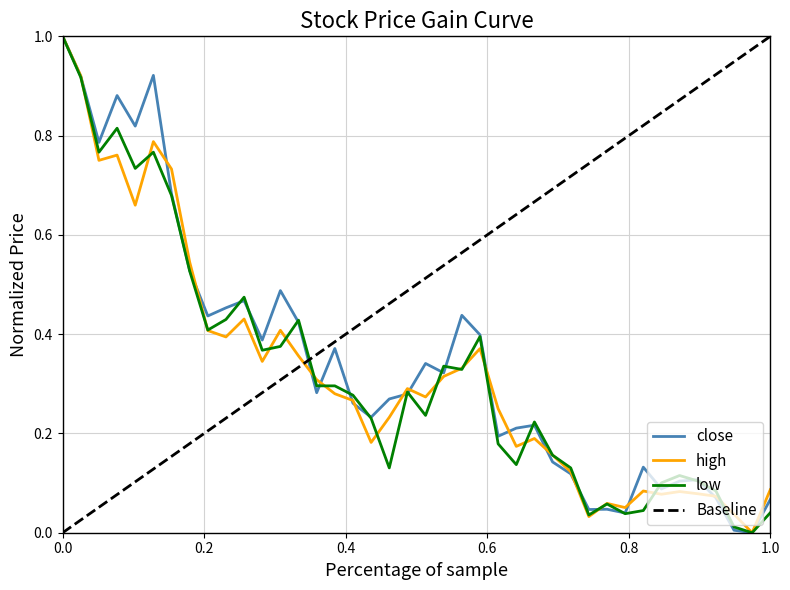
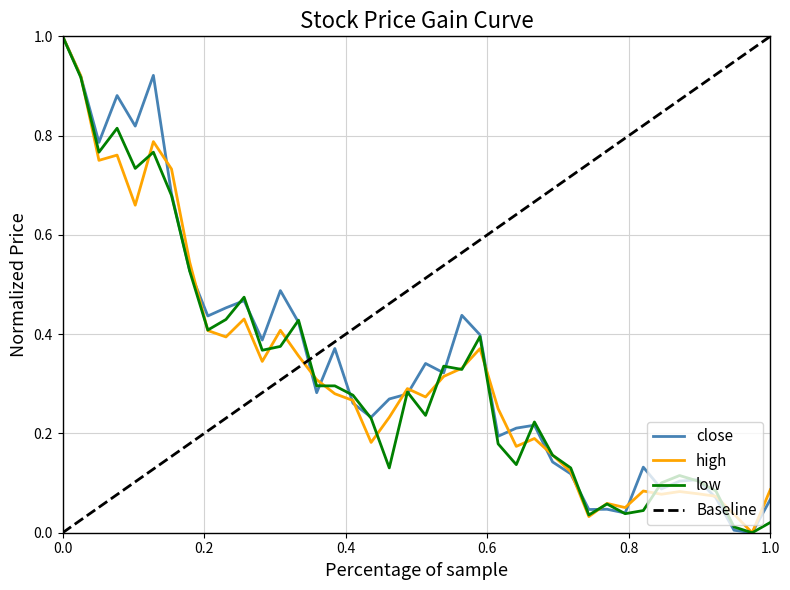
  {
    "close": {
      "1.0": 0.07
    },
    "high": {
      "1.0": 0.09
    },
    "low": {
-     "1.0": 0.04
+     "1.0": 0.02
    },
    "Baseline": {
      "0.0": 0.00,
      "1.0": 1.00
    }
  }
